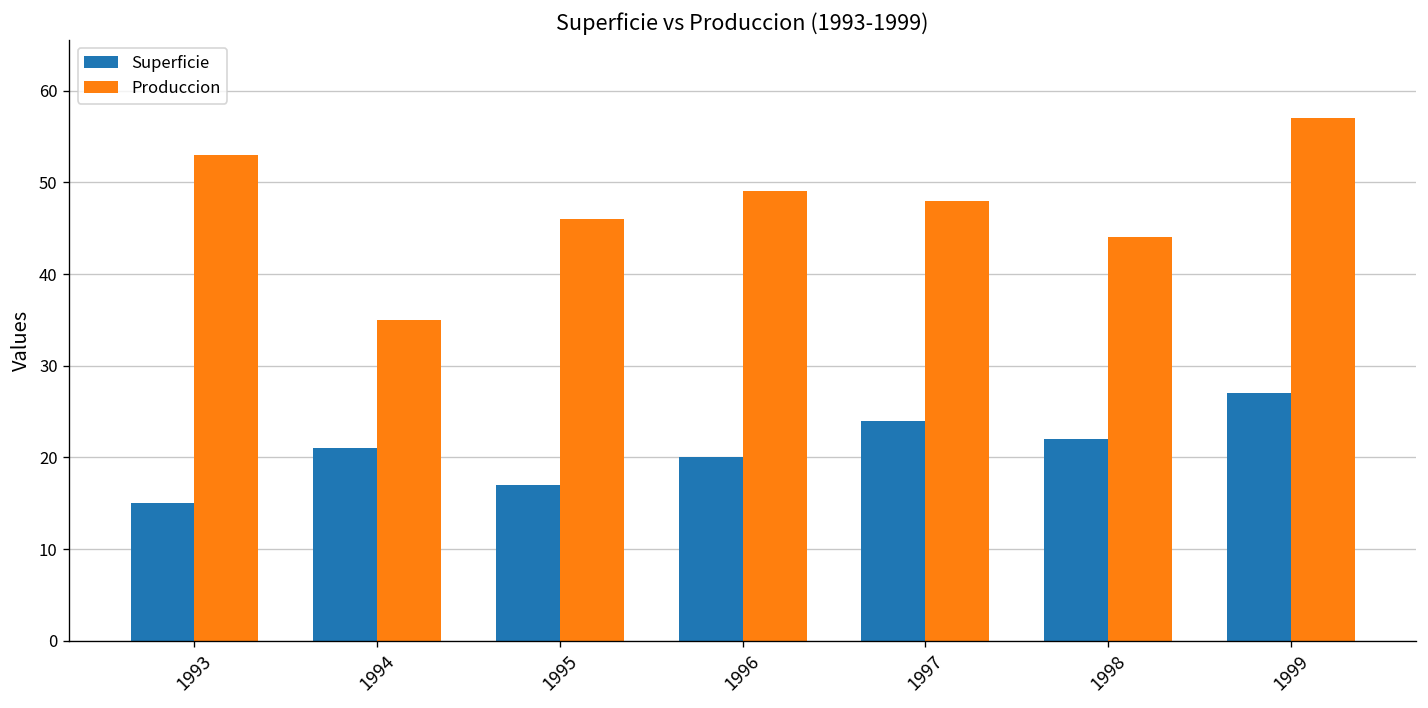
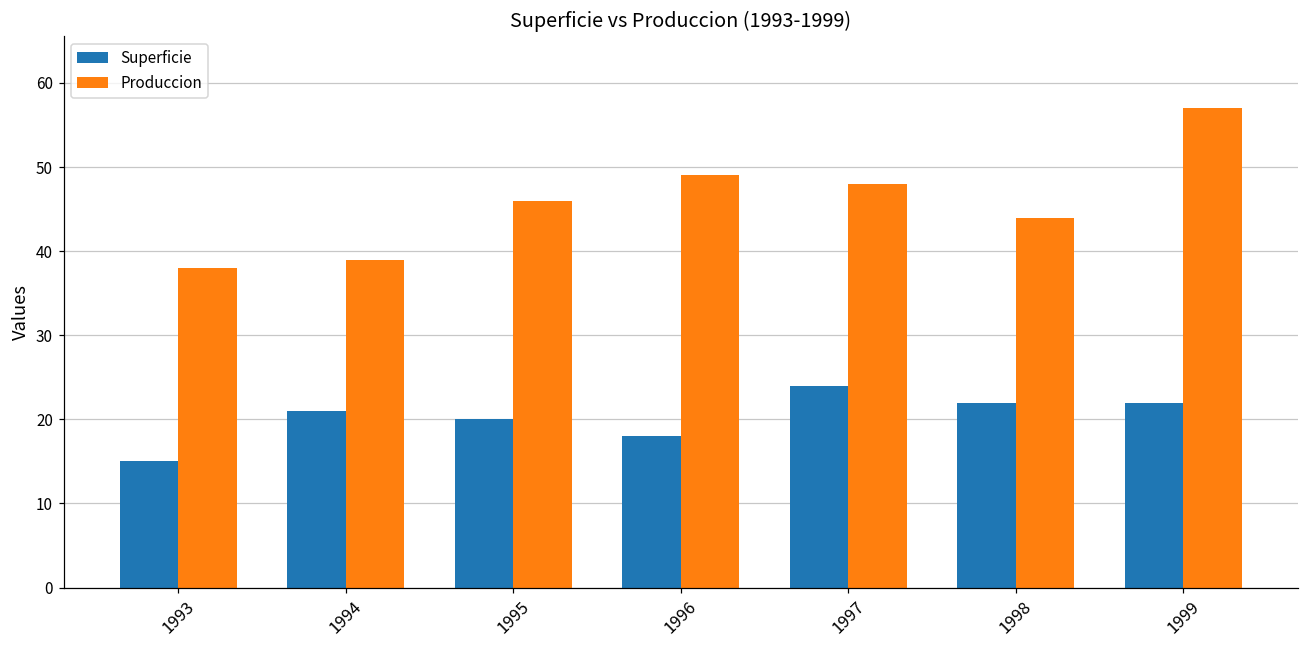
  {
    "Superficie": {
      "1993": 15,
      "1994": 21,
-     "1995": 17,
-     "1996": 20,
+     "1995": 20,
+     "1996": 18,
      "1997": 24,
      "1998": 22,
-     "1999": 27
+     "1999": 22
    },
    "Produccion": {
-     "1993": 53,
-     "1994": 35,
+     "1993": 38,
+     "1994": 39,
      "1995": 46,
      "1996": 49,
      "1997": 48,
      "1998": 44,
      "1999": 57
    }
  }
